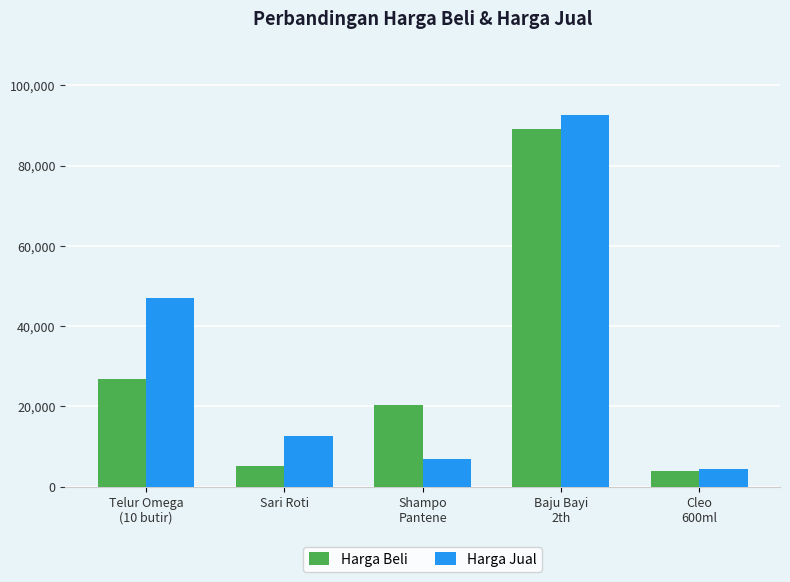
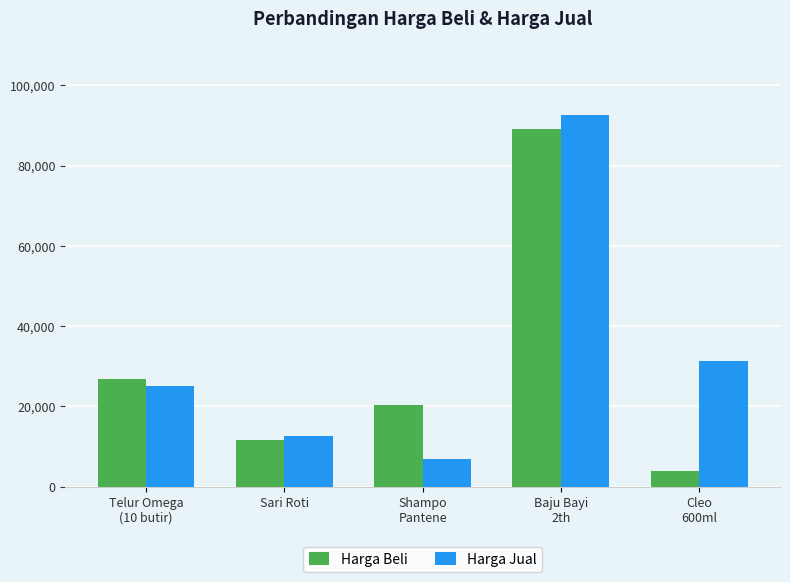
  {
    "Harga Beli": {
      "Telur Omega (10 butir)": "27,000",
-     "Sari Roti": "5,000",
+     "Sari Roti": "12,000",
      "Shampo Pantene": "20,000",
      "Baju Bayi 2th": "89,000",
      "Cleo 600ml": "4,000"
    },
    "Harga Jual": {
-     "Telur Omega (10 butir)": "47,000",
+     "Telur Omega (10 butir)": "25,000",
      "Sari Roti": "13,000",
      "Shampo Pantene": "7,000",
      "Baju Bayi 2th": "93,000",
-     "Cleo 600ml": "4,000"
+     "Cleo 600ml": "31,000"
    }
  }
